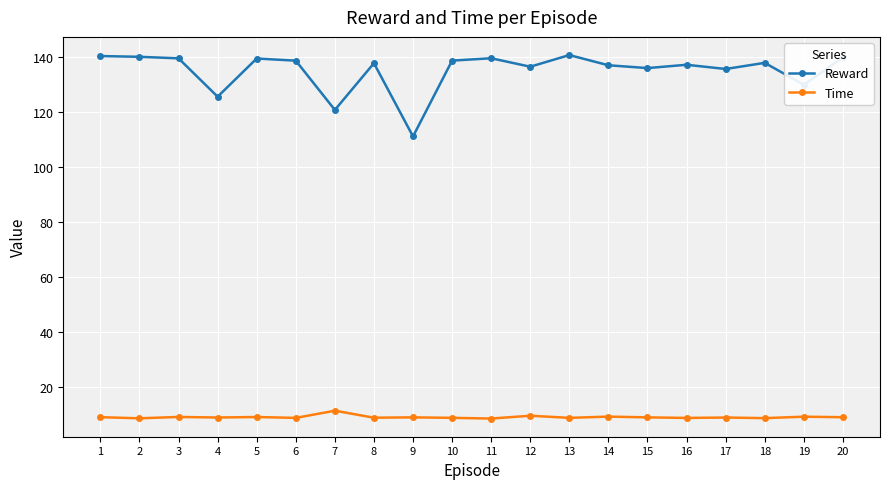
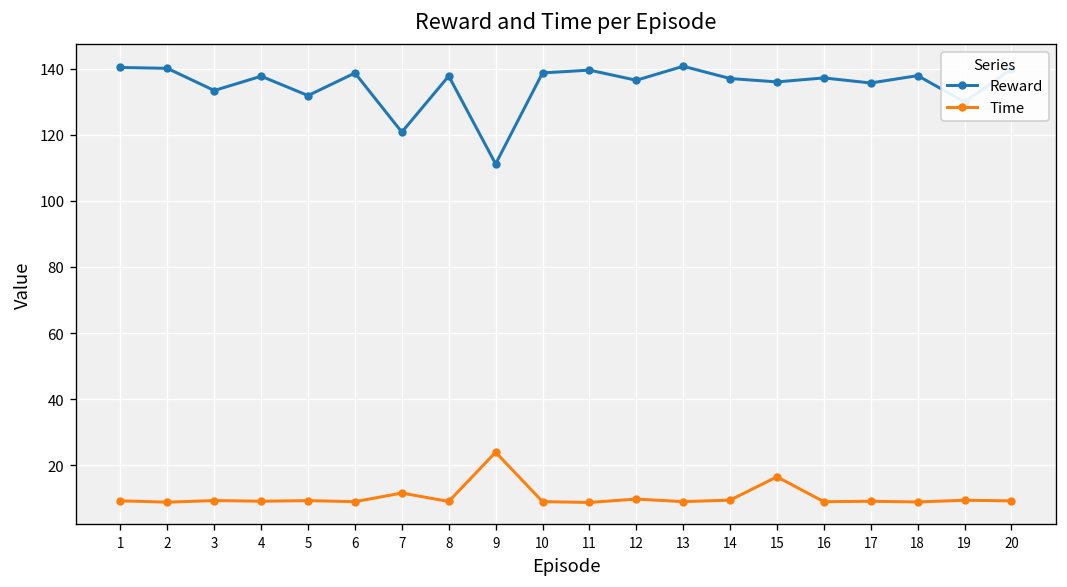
  {
    "Reward": {
      "1": 140,
      "2": 140,
-     "3": 140,
-     "4": 126,
-     "5": 140,
+     "3": 133,
+     "4": 138,
+     "5": 132,
      "6": 139,
      "7": 121,
      "8": 138,
      "9": 111,
      "10": 139,
      "11": 140,
      "12": 137,
      "13": 141,
      "14": 137,
      "15": 136,
      "16": 137,
      "17": 136,
      "18": 138
    },
    "Time": {
      "1": 9,
      "2": 9,
      "3": 9,
      "4": 9,
      "5": 9,
      "6": 9,
      "7": 12,
      "8": 9,
-     "9": 9,
+     "9": 24,
      "10": 9,
      "11": 9,
      "12": 10,
      "13": 9,
      "14": 9,
-     "15": 9,
+     "15": 16,
      "16": 9,
      "17": 9,
      "18": 9,
      "19": 9,
      "20": 9
    }
  }
